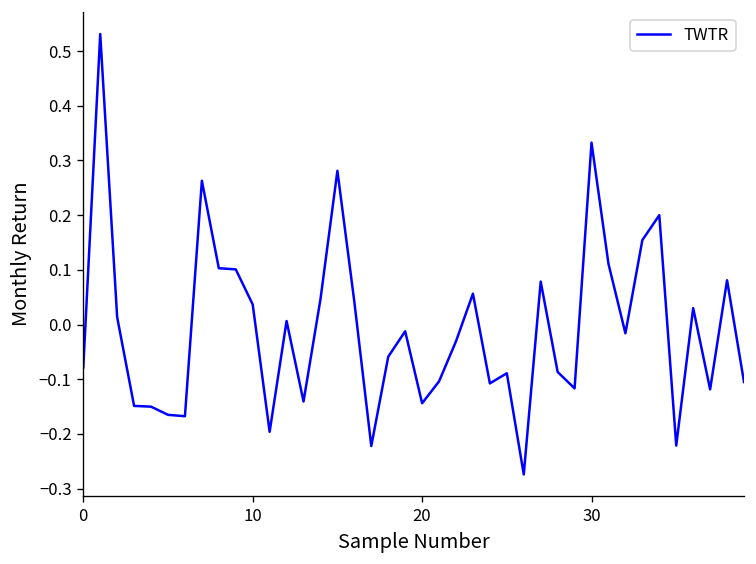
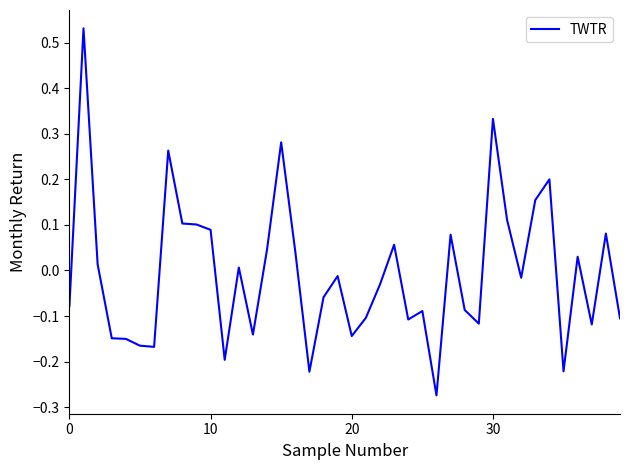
  {
    "0": -0.08,
-   "10": 0.04,
+   "10": 0.09,
    "20": -0.14,
    "30": 0.33
  }
